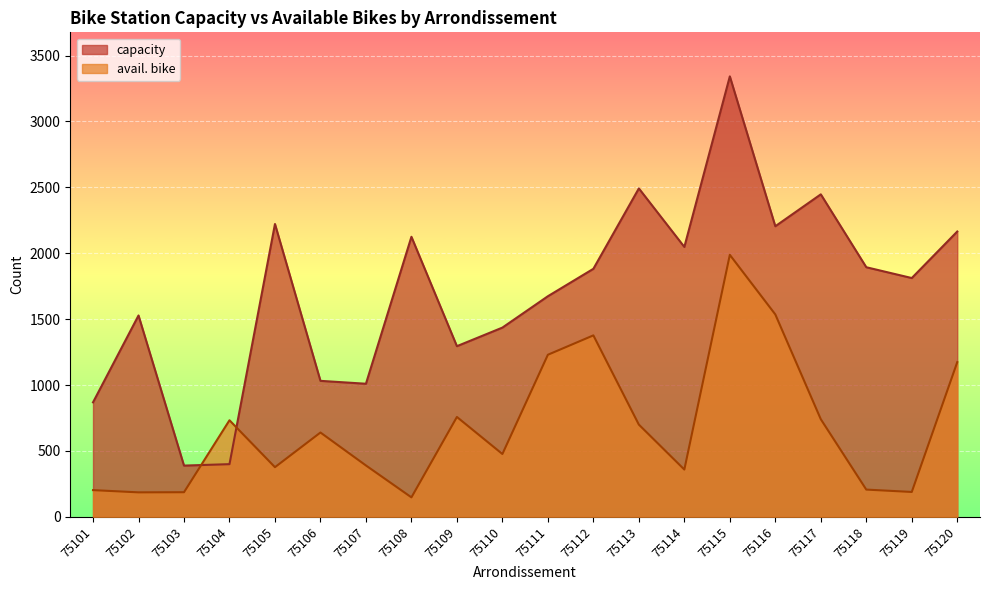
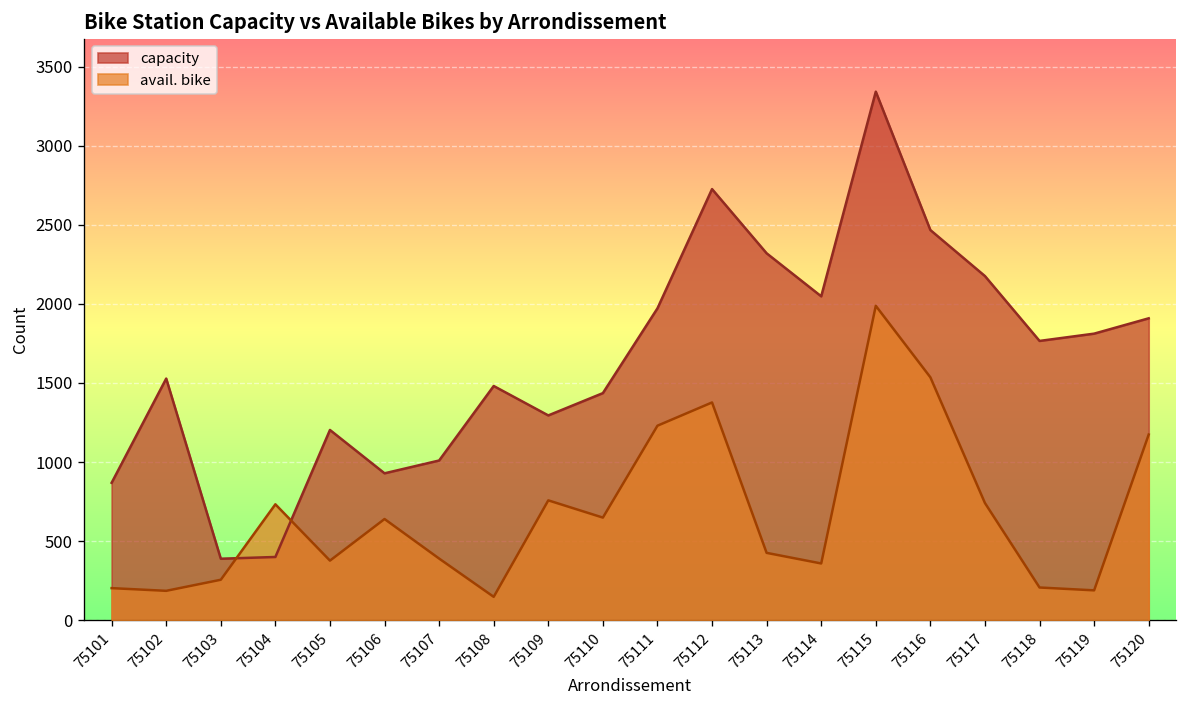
  {
    "capacity": {
      "75101": 870,
      "75102": 1530,
      "75103": 390,
      "75104": 400,
-     "75105": 2220,
-     "75106": 1030,
+     "75105": 1200,
+     "75106": 930,
      "75107": 1010,
-     "75108": 2130,
+     "75108": 1480,
      "75109": 1300,
      "75110": 1440,
-     "75111": 1670,
-     "75112": 1880,
-     "75113": 2490,
+     "75111": 1970,
+     "75112": 2730,
+     "75113": 2320,
      "75114": 2050,
      "75115": 3340,
-     "75116": 2210,
-     "75117": 2450,
-     "75118": 1890,
+     "75116": 2470,
+     "75117": 2180,
+     "75118": 1770,
      "75119": 1810,
-     "75120": 2170
+     "75120": 1910
    },
    "avail. bike": {
      "75101": 200,
      "75102": 190,
-     "75103": 190,
+     "75103": 260,
      "75104": 730,
      "75105": 380,
      "75106": 640,
      "75107": 390,
      "75108": 150,
      "75109": 760,
-     "75110": 480,
+     "75110": 650,
      "75111": 1230,
      "75112": 1380,
-     "75113": 700,
+     "75113": 430,
      "75114": 360,
      "75115": 1990,
      "75116": 1540,
      "75117": 740,
      "75118": 210,
      "75119": 190,
      "75120": 1170
    }
  }
